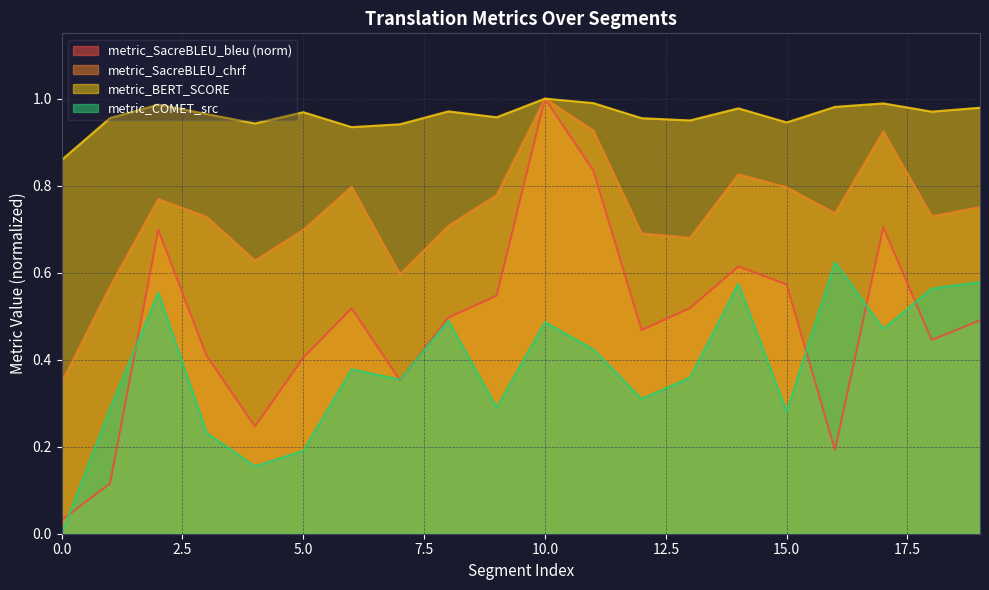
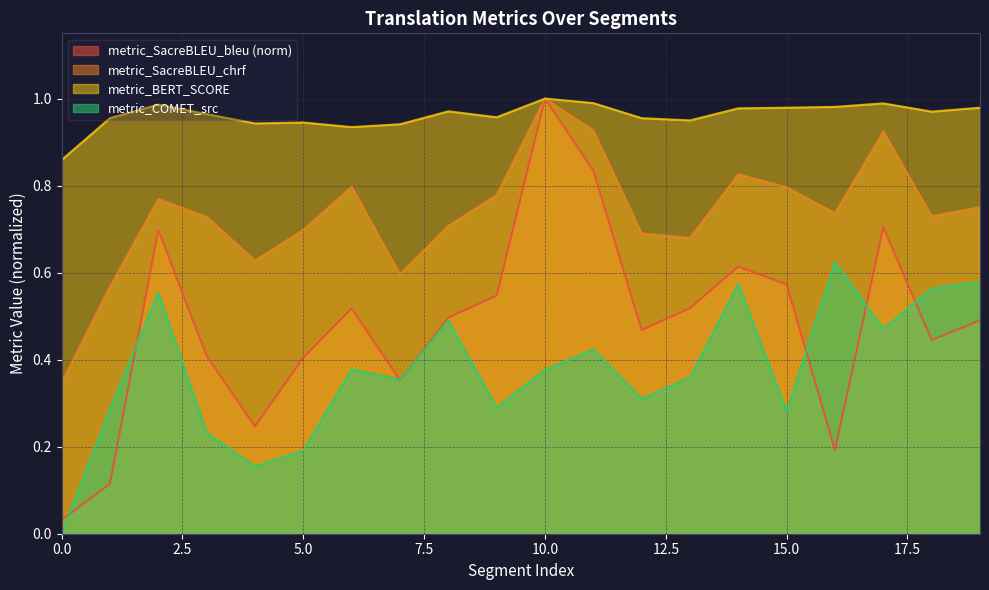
  {
    "metric_BERT_SCORE": {
      "0.0": 0.86,
-     "5.0": 0.97,
-     "15.0": 0.95
+     "5.0": 0.95,
+     "15.0": 0.98
    },
    "metric_COMET_src": {
      "0.0": 0.00,
      "5.0": 0.19,
-     "10.0": 0.49,
+     "10.0": 0.38,
      "15.0": 0.28
    }
  }
